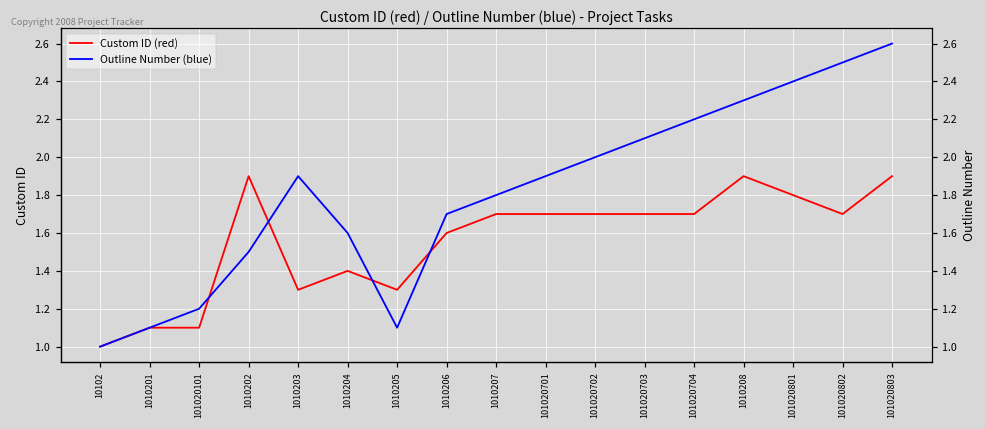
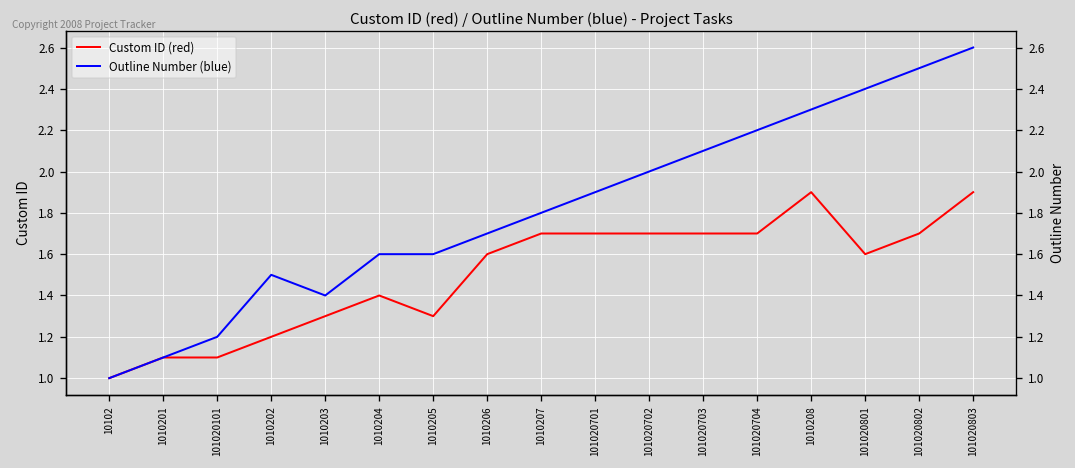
  {
    "Custom ID (red)": {
      "101020101": 1.1,
-     "1010202": 1.9,
+     "1010202": 1.2,
      "1010203": 1.3,
      "1010204": 1.4,
      "1010205": 1.3,
      "1010206": 1.6,
      "1010207": 1.7,
      "101020701": 1.7,
      "101020702": 1.7,
      "101020703": 1.7,
      "101020704": 1.7,
      "1010208": 1.9,
-     "101020801": 1.8,
+     "101020801": 1.6,
      "101020802": 1.7,
      "101020803": 1.9
    },
    "Outline Number (blue)": {
      "101020101": 1.2,
      "1010202": 1.5,
-     "1010203": 1.9,
+     "1010203": 1.4,
      "1010204": 1.6,
-     "1010205": 1.1,
+     "1010205": 1.6,
      "1010206": 1.7,
      "1010207": 1.8,
      "101020701": 1.9,
      "101020702": 2.0,
      "101020703": 2.1,
      "101020704": 2.2,
      "1010208": 2.3,
      "101020801": 2.4,
      "101020802": 2.5,
      "101020803": 2.6
    }
  }
